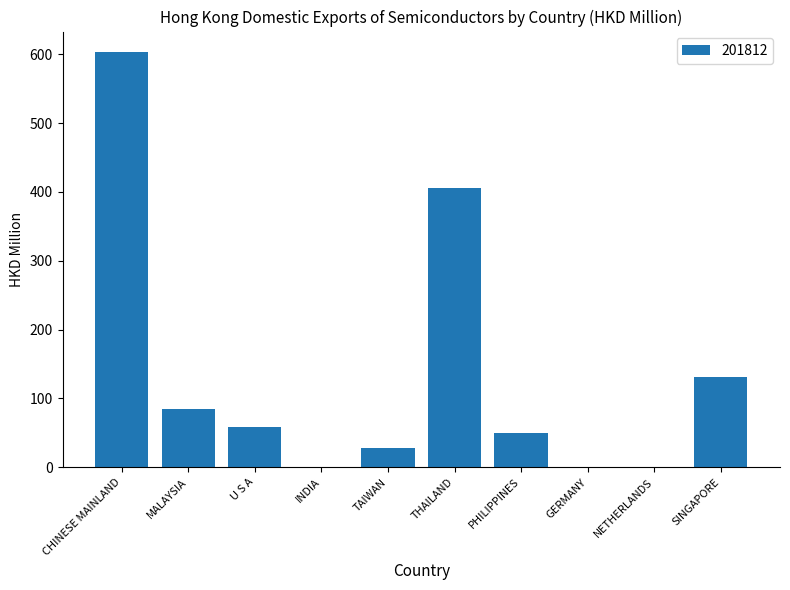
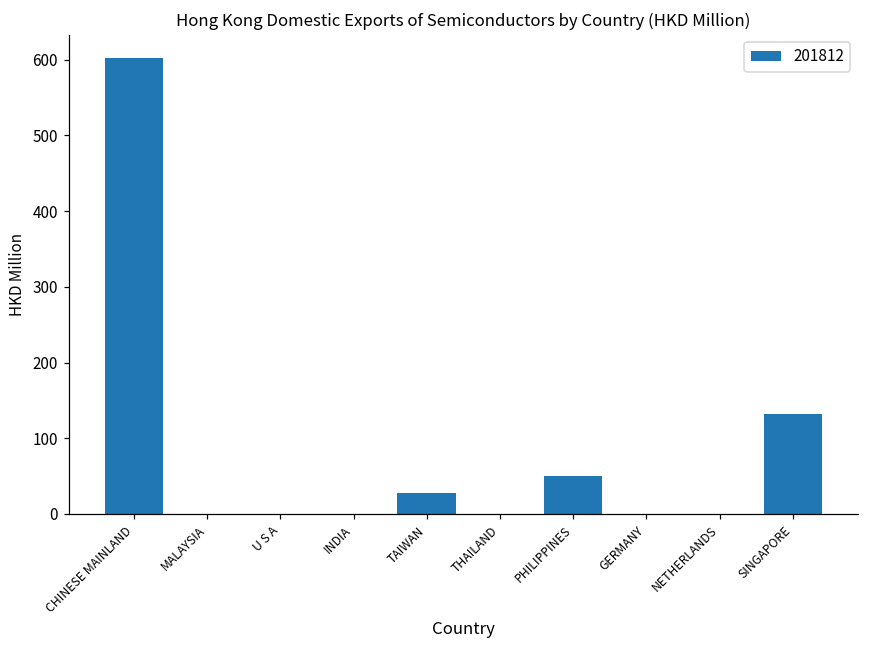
  {
    "CHINESE MAINLAND": 600,
-   "MALAYSIA": 80,
-   "U S A": 60,
+   "MALAYSIA": 0,
+   "U S A": 0,
    "TAIWAN": 30,
-   "THAILAND": 410,
+   "THAILAND": 0,
    "PHILIPPINES": 50,
    "SINGAPORE": 130
  }
